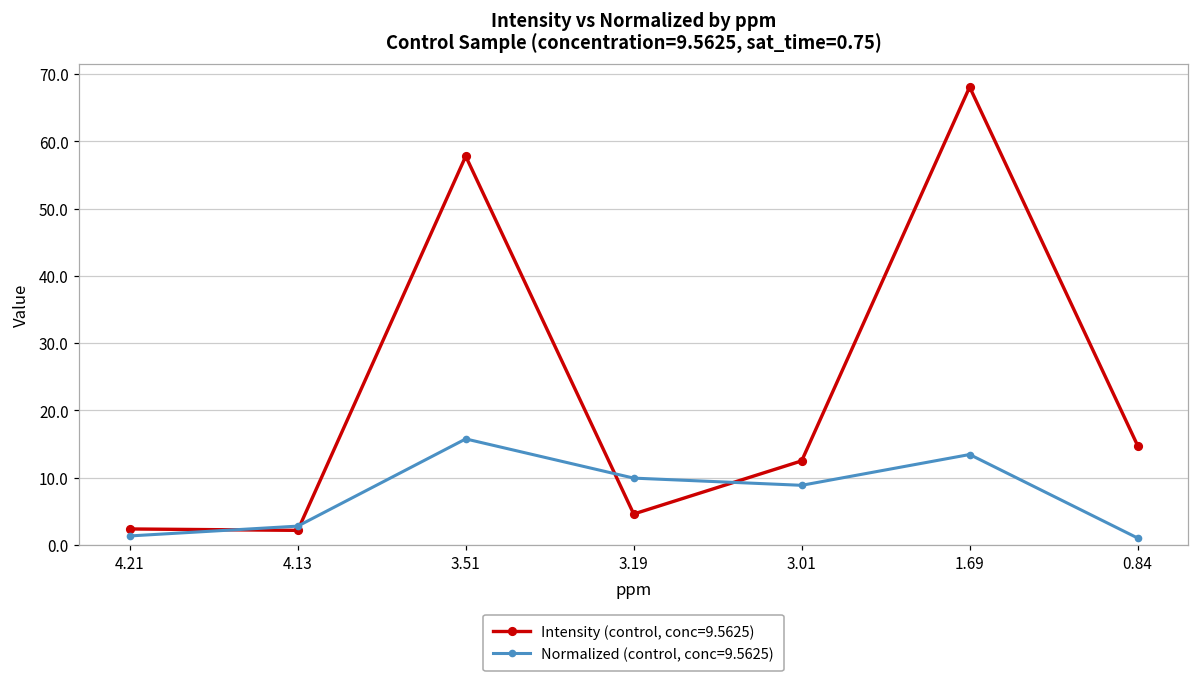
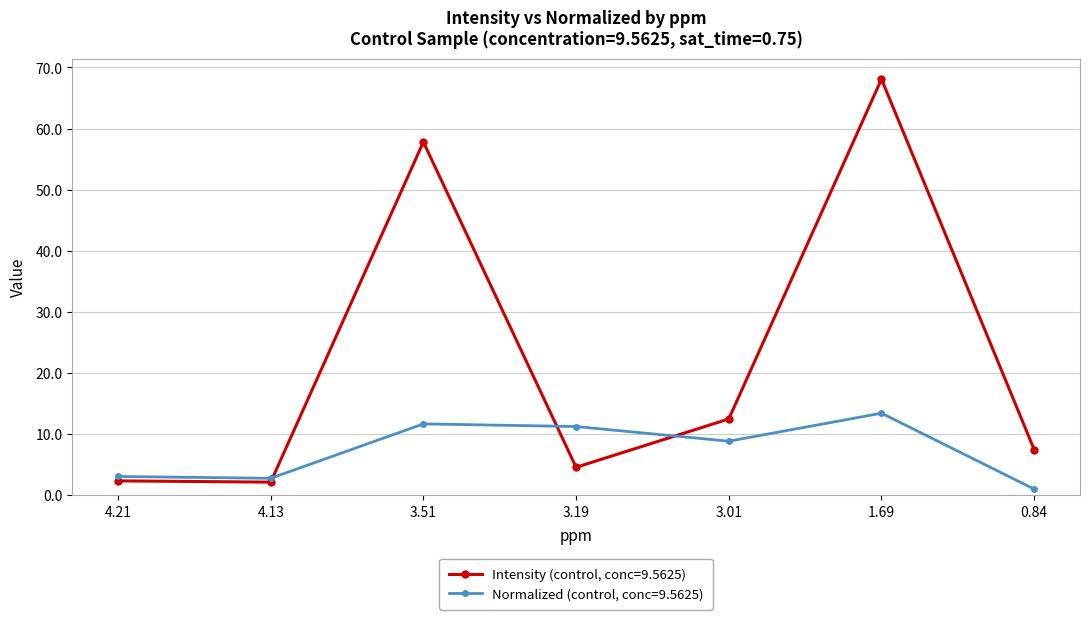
  {
    "Intensity (control, conc=9.5625)": {
      "4.21": 2,
      "4.13": 2,
      "3.51": 58,
      "3.19": 5,
      "3.01": 12,
      "1.69": 68,
-     "0.84": 15
+     "0.84": 7
    },
    "Normalized (control, conc=9.5625)": {
-     "4.21": 1,
+     "4.21": 3,
      "4.13": 3,
-     "3.51": 16,
-     "3.19": 10,
+     "3.51": 12,
+     "3.19": 11,
      "3.01": 9,
      "1.69": 13,
      "0.84": 1
    }
  }
